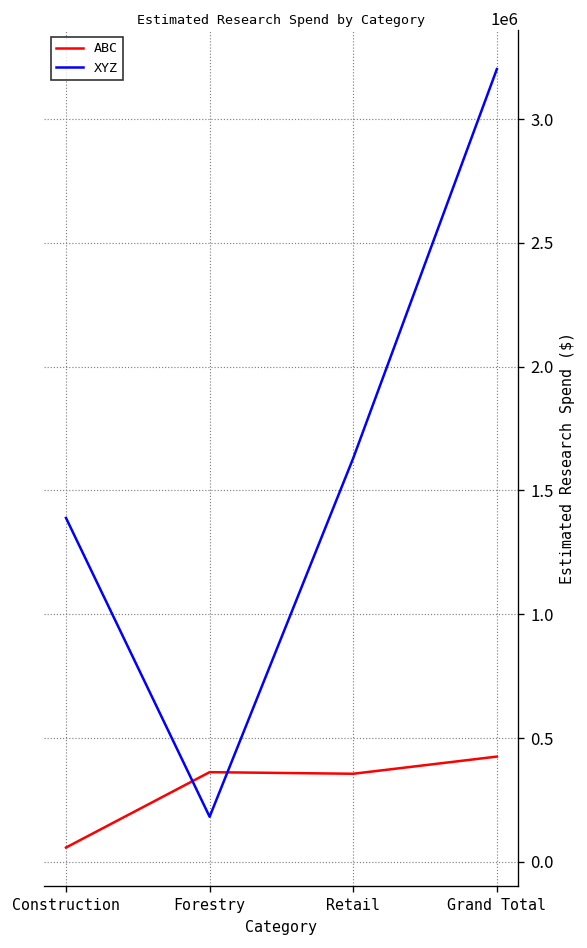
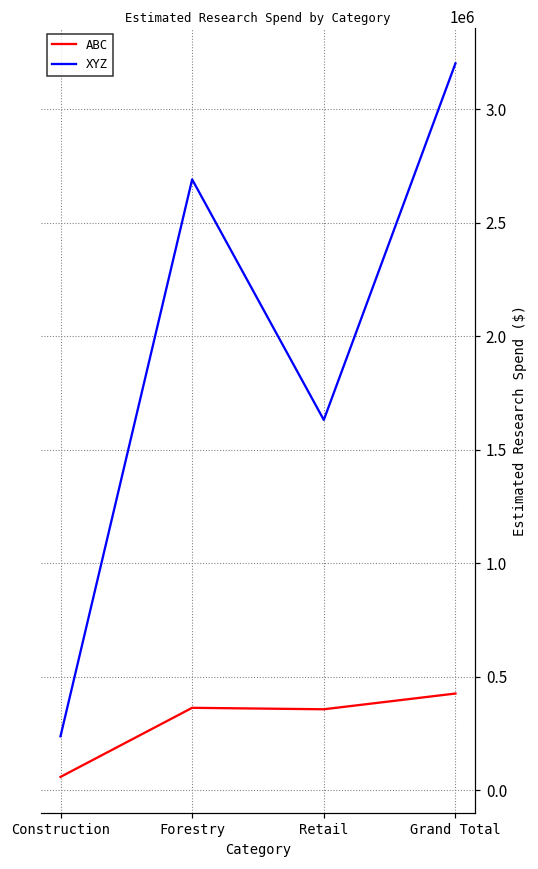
  {
    "ABC": {
      "Construction": 60000,
      "Forestry": 360000,
      "Retail": 360000,
      "Grand Total": 430000
    },
    "XYZ": {
-     "Construction": 1390000,
-     "Forestry": 180000,
+     "Construction": 240000,
+     "Forestry": 2690000,
      "Retail": 1630000,
      "Grand Total": 3200000
    }
  }
